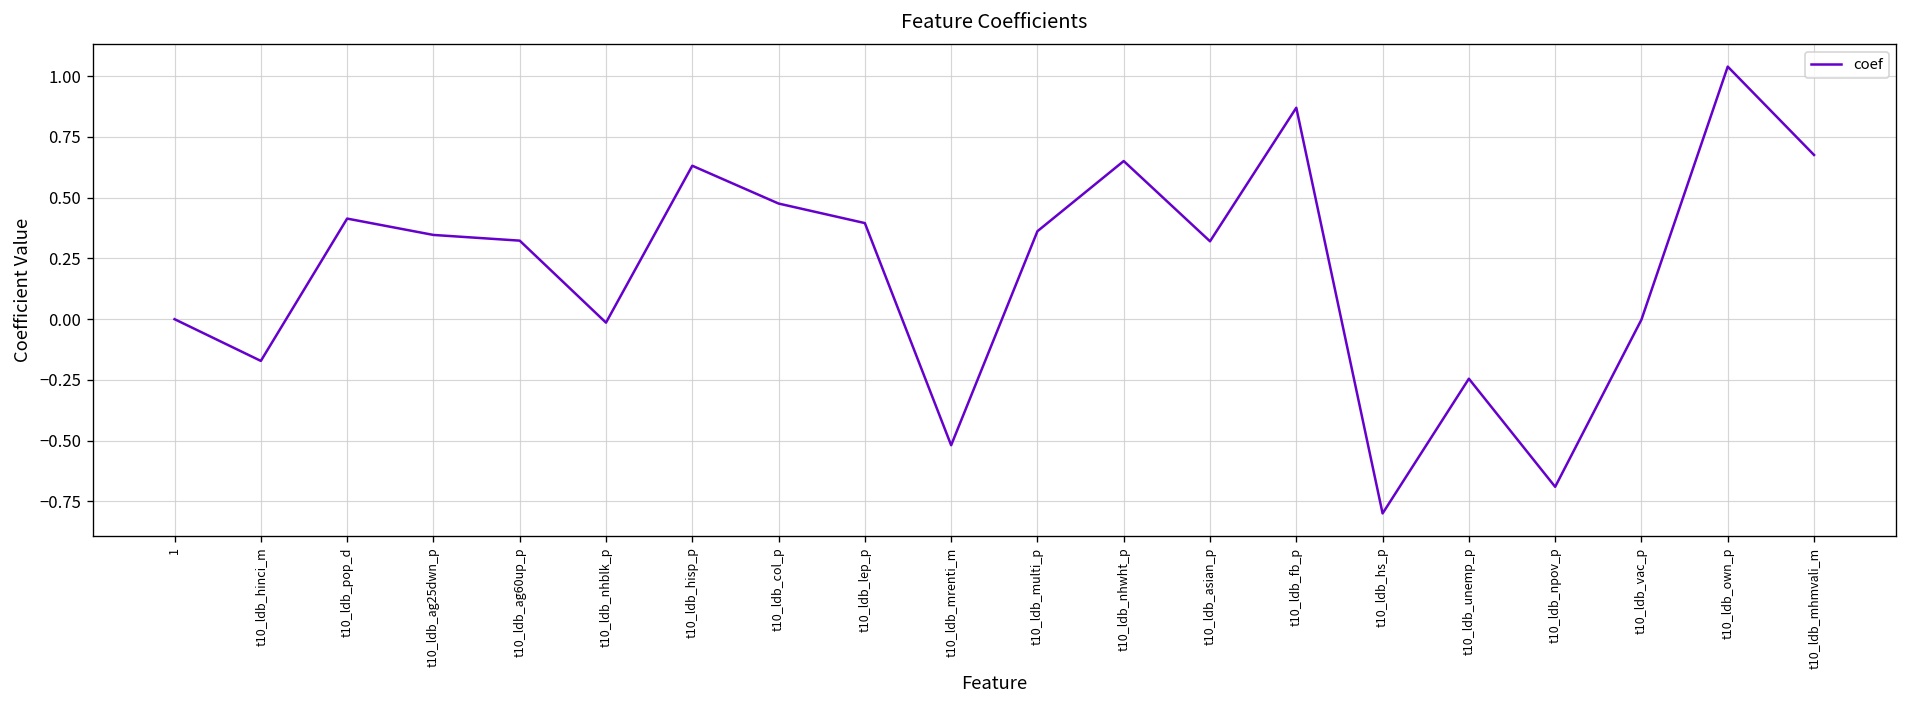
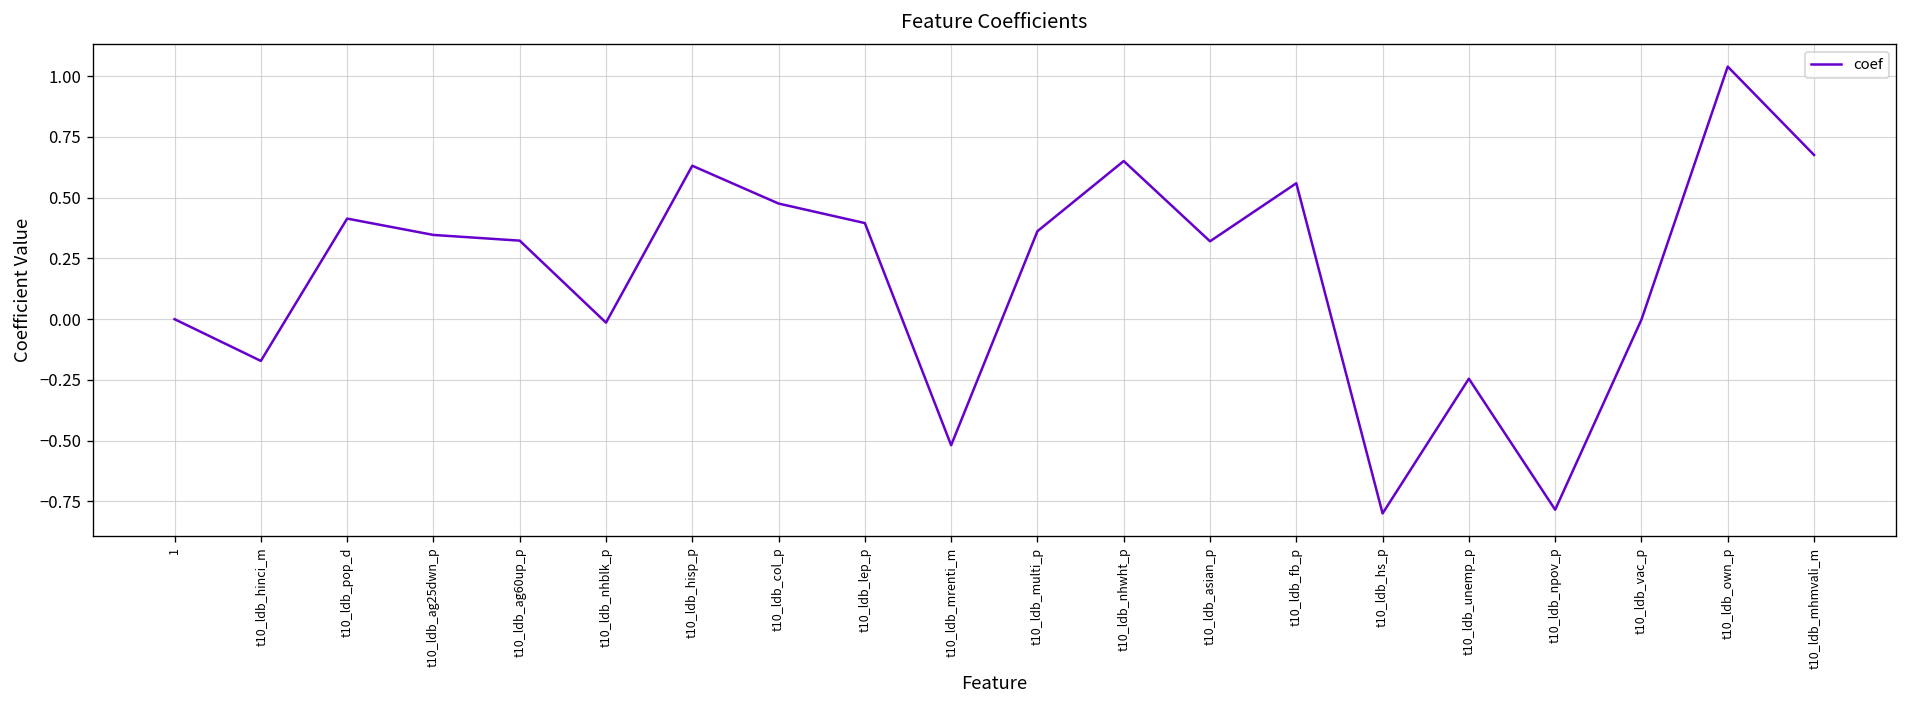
  {
    "1": 0.00,
    "t10_ldb_hinci_m": -0.17,
    "t10_ldb_pop_d": 0.41,
    "t10_ldb_ag25dwn_p": 0.35,
    "t10_ldb_ag60up_p": 0.32,
    "t10_ldb_nhblk_p": -0.01,
    "t10_ldb_hisp_p": 0.63,
    "t10_ldb_col_p": 0.48,
    "t10_ldb_lep_p": 0.40,
    "t10_ldb_mrenti_m": -0.52,
    "t10_ldb_multi_p": 0.36,
    "t10_ldb_nhwht_p": 0.65,
    "t10_ldb_asian_p": 0.32,
-   "t10_ldb_fb_p": 0.87,
+   "t10_ldb_fb_p": 0.56,
    "t10_ldb_hs_p": -0.80,
    "t10_ldb_unemp_p": -0.24,
-   "t10_ldb_npov_p": -0.69,
+   "t10_ldb_npov_p": -0.78,
    "t10_ldb_vac_p": 0.00,
    "t10_ldb_own_p": 1.04,
    "t10_ldb_mhmvali_m": 0.68
  }
